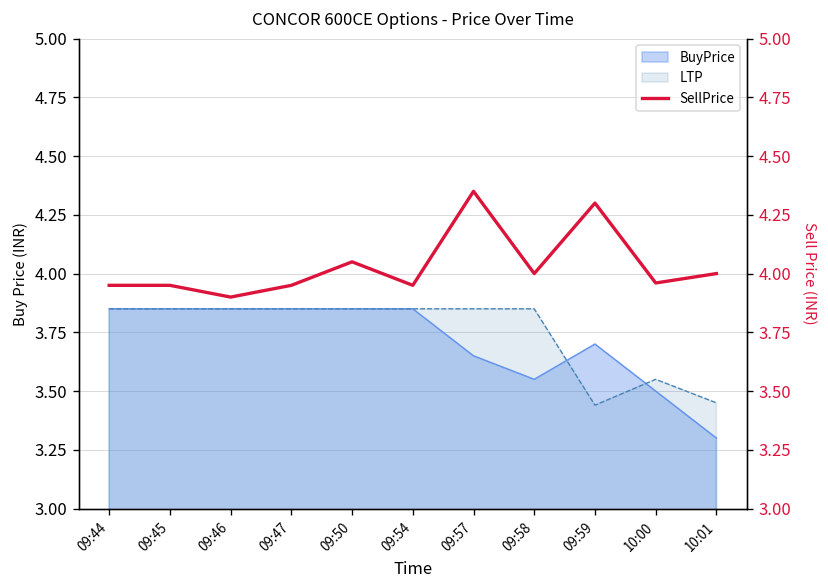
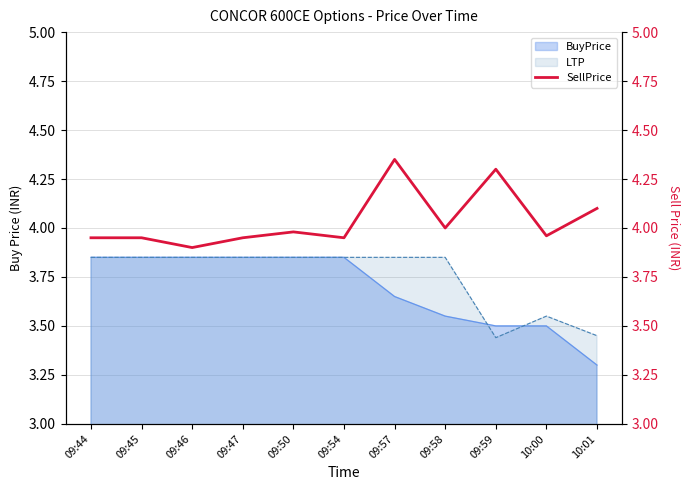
  {
    "BuyPrice": {
      "09:57": 3.65,
      "09:58": 3.55,
-     "09:59": 3.7,
+     "09:59": 3.5,
      "10:00": 3.5,
      "10:01": 3.3
    },
    "LTP": {
      "09:57": 3.85,
      "09:58": 3.85,
      "09:59": 3.44,
      "10:00": 3.55,
      "10:01": 3.45
    },
    "SellPrice": {
      "09:44": 3.95,
      "09:45": 3.95,
      "09:46": 3.90,
      "09:47": 3.95,
-     "09:50": 4.05,
+     "09:50": 3.98,
      "09:54": 3.95,
      "09:57": 4.35,
      "09:58": 4.00,
      "09:59": 4.30,
      "10:00": 3.96,
-     "10:01": 4.0
+     "10:01": 4.1
    }
  }
